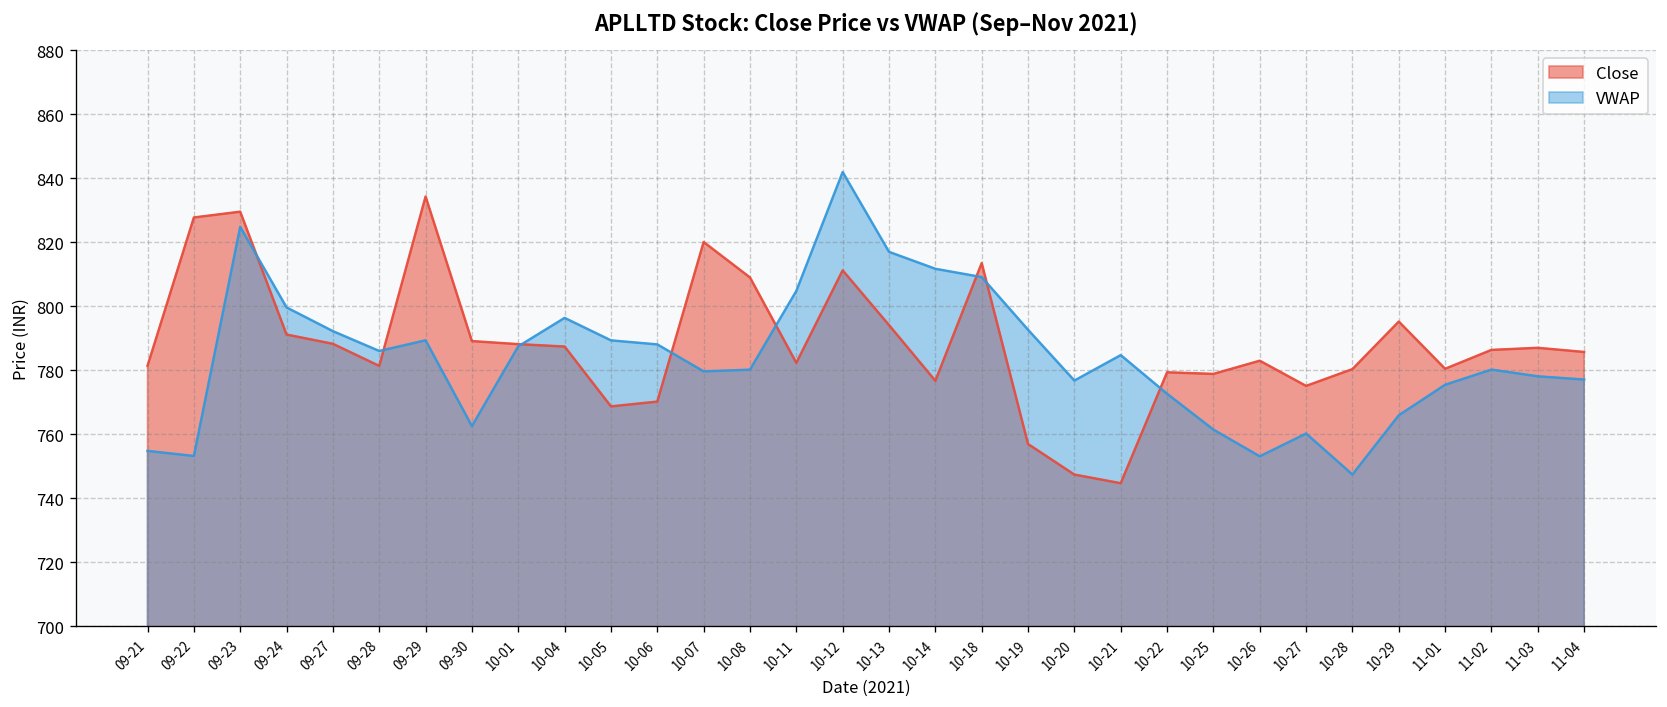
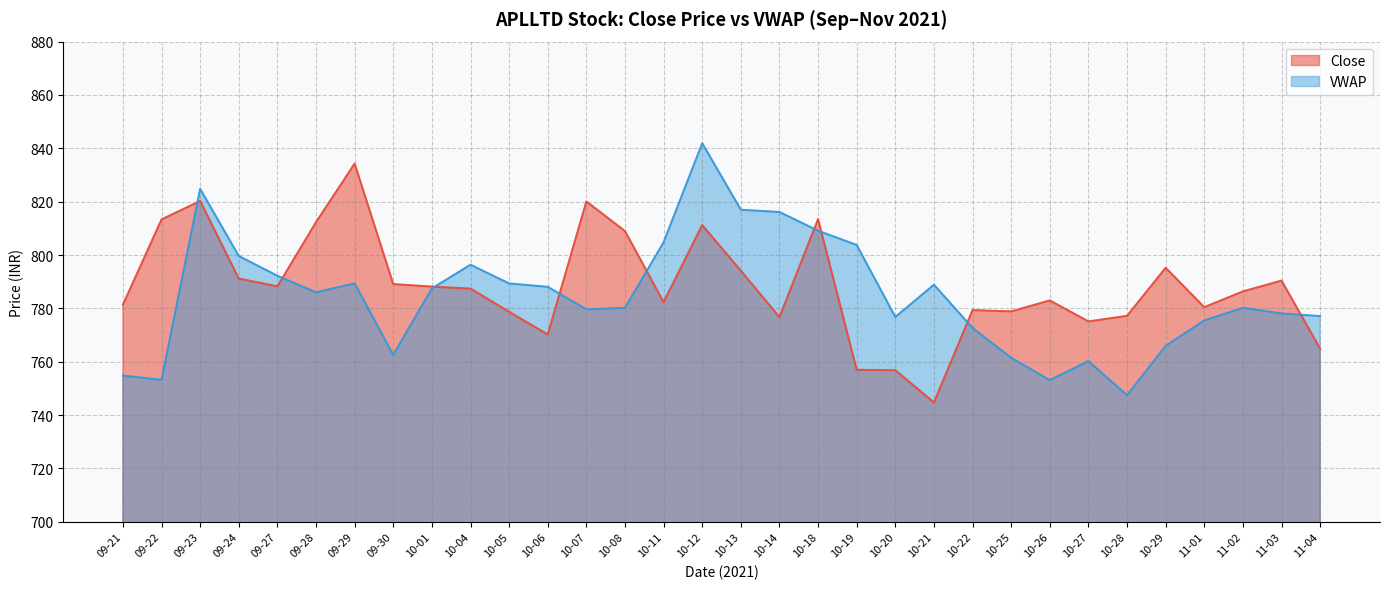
  {
    "Close": {
      "09-21": 781,
-     "09-22": 828,
-     "09-23": 830,
+     "09-22": 813,
+     "09-23": 820,
      "09-24": 791,
      "09-27": 788,
-     "09-28": 781,
+     "09-28": 812,
      "09-29": 834,
      "09-30": 789,
      "10-04": 787,
-     "10-05": 769,
+     "10-05": 779,
      "10-06": 770,
      "10-07": 820,
      "10-08": 809,
      "10-11": 782,
      "10-12": 811,
      "10-13": 794,
      "10-14": 777,
      "10-18": 813,
      "10-19": 757,
-     "10-20": 747,
+     "10-20": 757,
      "10-21": 745,
      "10-22": 779,
      "10-25": 779,
      "10-26": 783,
      "10-27": 775,
-     "10-28": 780,
+     "10-28": 777,
      "10-29": 795,
      "11-01": 780,
      "11-02": 786,
-     "11-03": 787,
-     "11-04": 786
+     "11-03": 790,
+     "11-04": 765
    },
    "VWAP": {
      "09-21": 755,
      "09-22": 753,
      "09-23": 825,
      "09-24": 800,
      "09-27": 792,
      "09-28": 786,
      "09-29": 789,
      "09-30": 763,
      "10-04": 796,
      "10-05": 789,
      "10-06": 788,
      "10-07": 780,
      "10-08": 780,
      "10-11": 805,
      "10-12": 842,
      "10-13": 817,
-     "10-14": 812,
+     "10-14": 816,
      "10-18": 809,
-     "10-19": 793,
+     "10-19": 804,
      "10-20": 777,
-     "10-21": 785,
+     "10-21": 789,
      "10-22": 773,
      "10-25": 761,
      "10-26": 753,
      "10-27": 760,
      "10-28": 747,
      "10-29": 766,
      "11-01": 775,
      "11-02": 780,
      "11-03": 778,
      "11-04": 777
    }
  }
